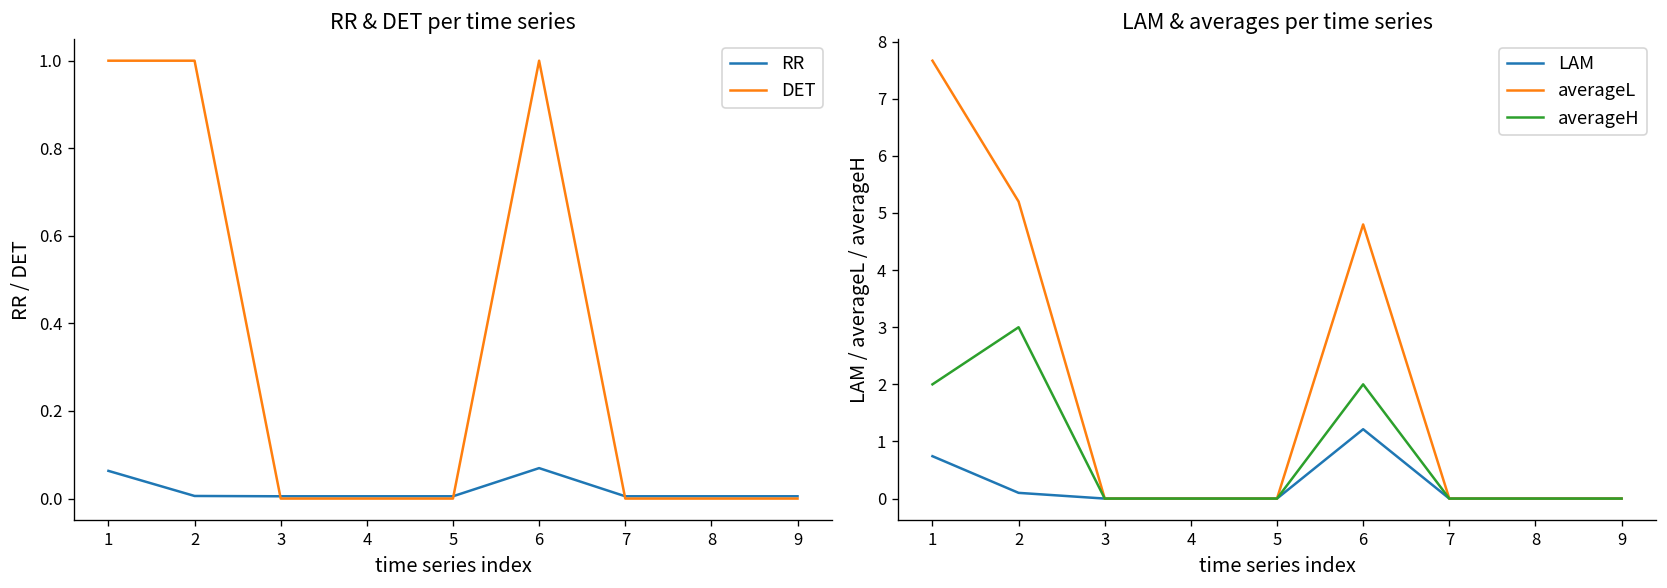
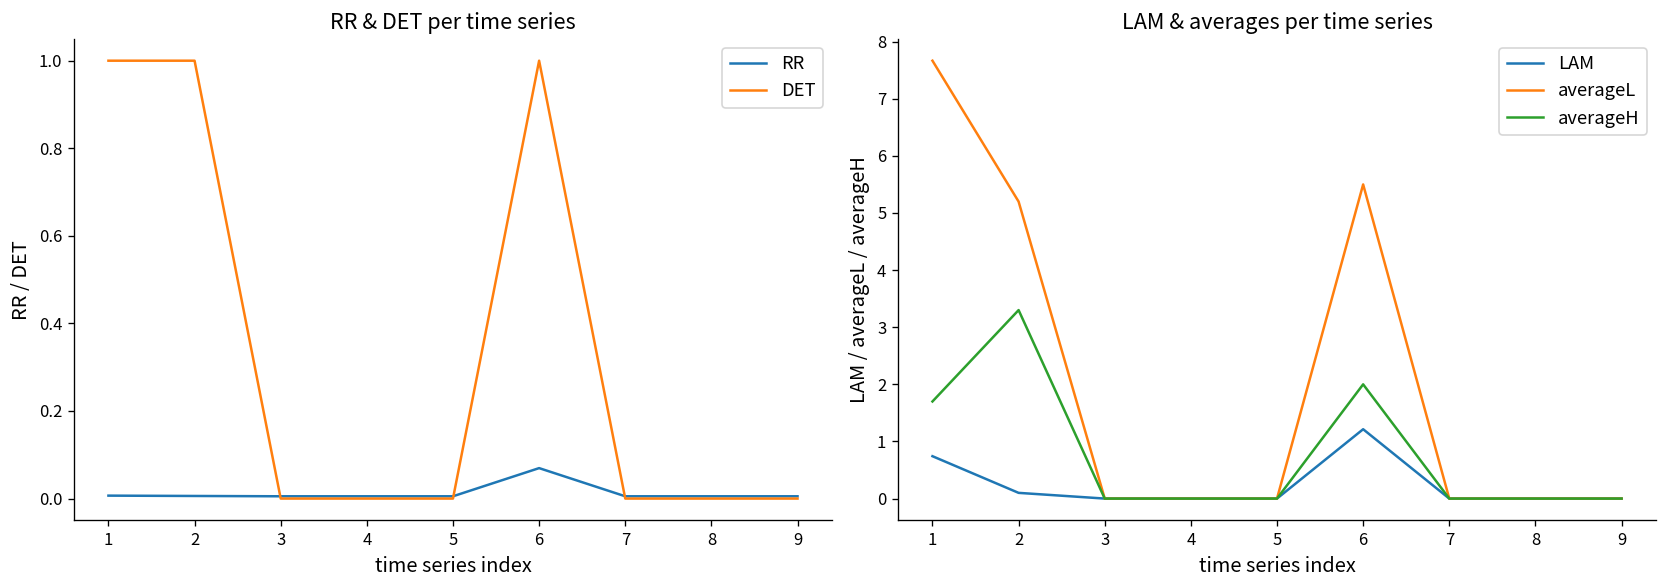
  {
    "RR & DET per time series": {
      "RR": {
-       "1": 0.06,
+       "1": 0.01,
        "2": 0.01,
        "6": 0.07
      },
      "DET": {
        "1": 1.00,
        "2": 1.00,
        "6": 1.00
      }
    },
    "LAM & averages per time series": {
      "LAM": {
        "1": 0.7,
        "2": 0.1,
        "6": 1.2
      },
      "averageL": {
        "1": 7.7,
        "2": 5.2,
-       "6": 4.8
+       "6": 5.5
      },
      "averageH": {
-       "1": 2.0,
-       "2": 3.0,
+       "1": 1.7,
+       "2": 3.3,
        "6": 2.0
      }
    }
  }
